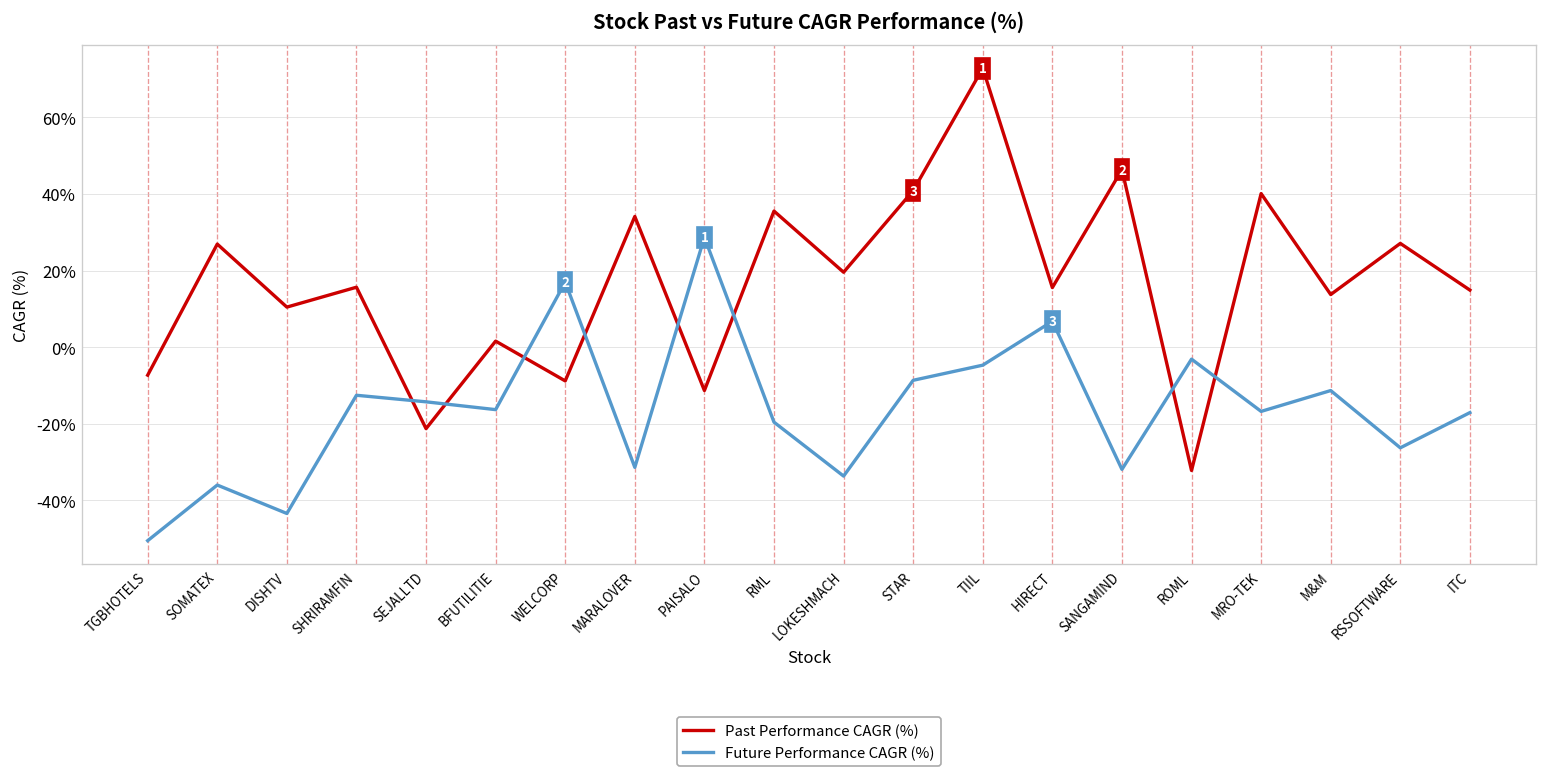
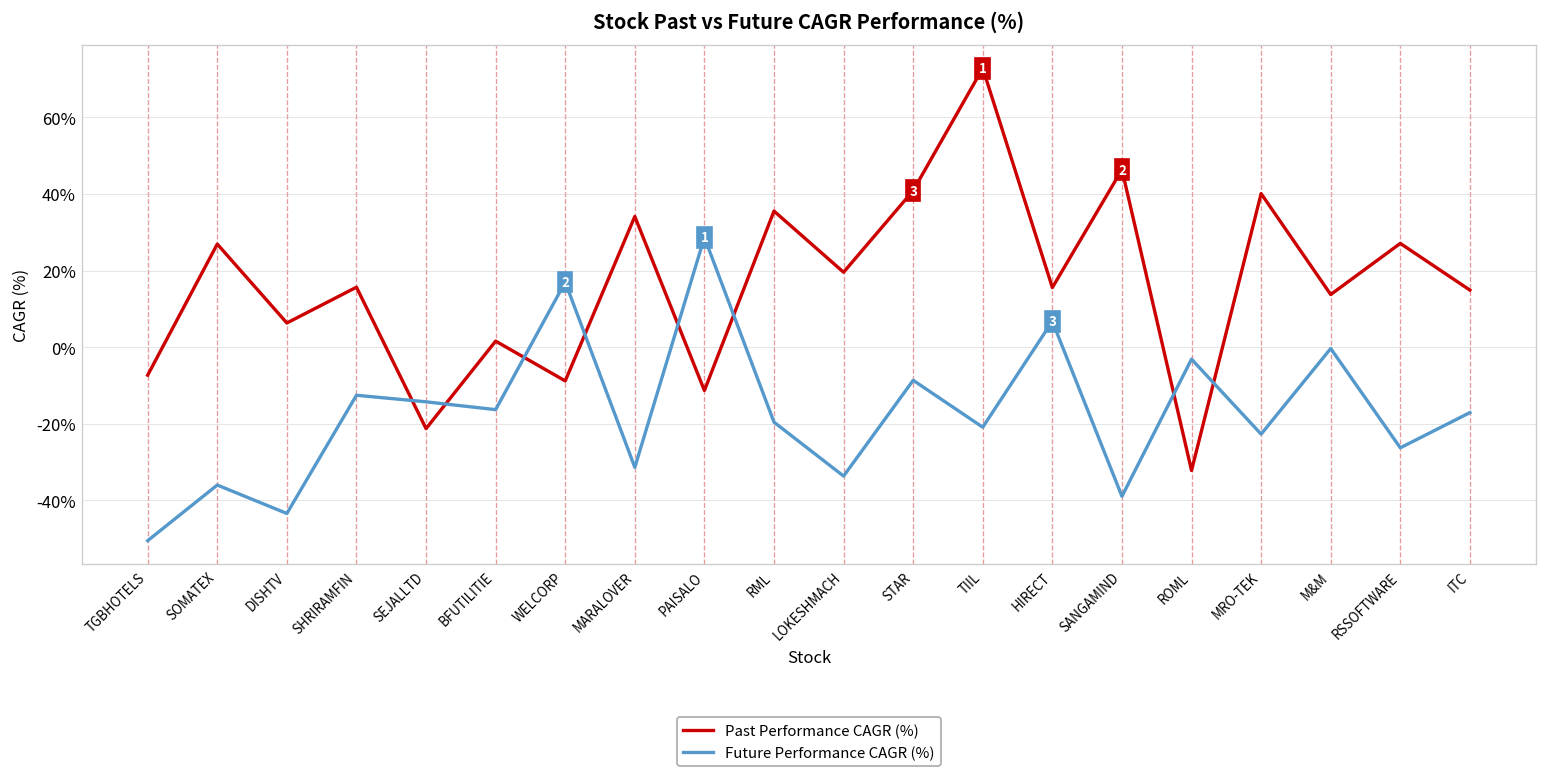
  {
    "Past Performance CAGR (%)": {
      "TGBHOTELS": "-7%",
      "SOMATEX": "27%",
-     "DISHTV": "10%",
+     "DISHTV": "6%",
      "SHRIRAMFIN": "16%",
      "SEJALLTD": "-21%",
      "BFUTILITIE": "2%",
      "WELCORP": "-9%",
      "MARALOVER": "34%",
      "PAISALO": "-11%",
      "RML": "36%",
      "LOKESHMACH": "20%",
      "HIRECT": "16%",
      "ROML": "-32%",
      "MRO-TEK": "40%",
      "M&M": "14%",
      "RSSOFTWARE": "27%",
      "ITC": "15%"
    },
    "Future Performance CAGR (%)": {
      "TGBHOTELS": "-51%",
      "SOMATEX": "-36%",
      "DISHTV": "-43%",
      "SHRIRAMFIN": "-13%",
      "SEJALLTD": "-14%",
      "BFUTILITIE": "-16%",
      "MARALOVER": "-31%",
      "RML": "-20%",
      "LOKESHMACH": "-34%",
      "STAR": "-9%",
-     "TIIL": "-5%",
-     "SANGAMIND": "-32%",
+     "TIIL": "-21%",
+     "SANGAMIND": "-39%",
      "ROML": "-3%",
-     "MRO-TEK": "-17%",
-     "M&M": "-11%",
+     "MRO-TEK": "-23%",
+     "M&M": "0%",
      "RSSOFTWARE": "-26%",
      "ITC": "-17%"
    }
  }
